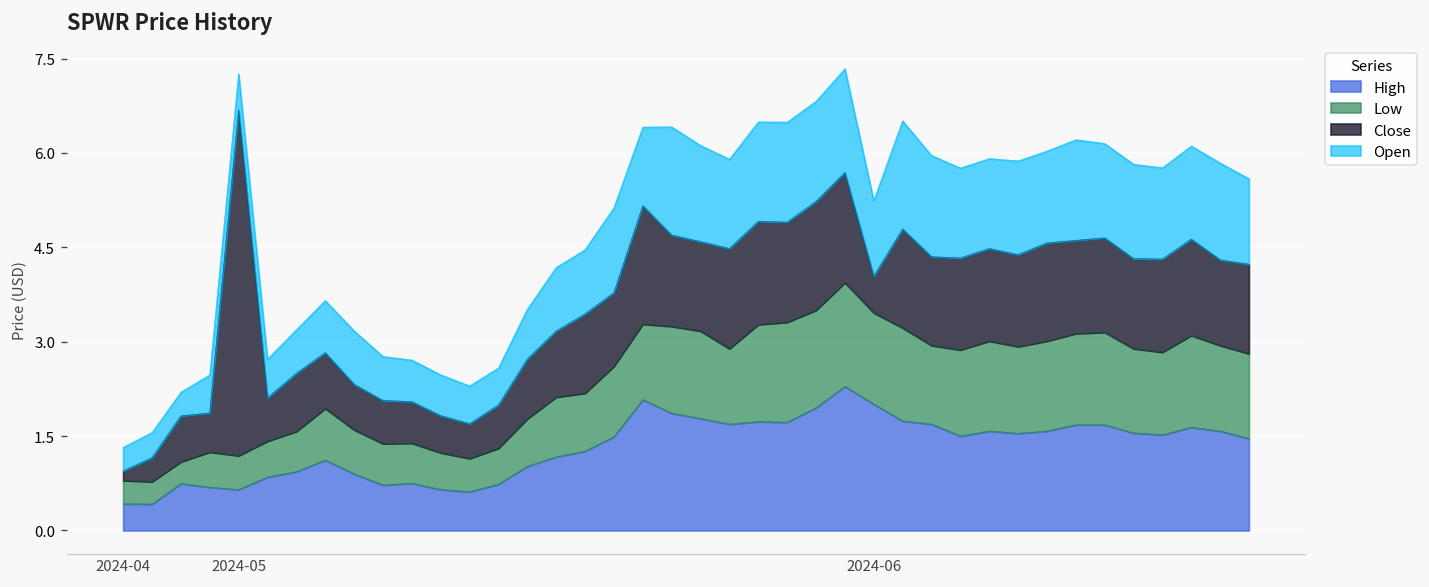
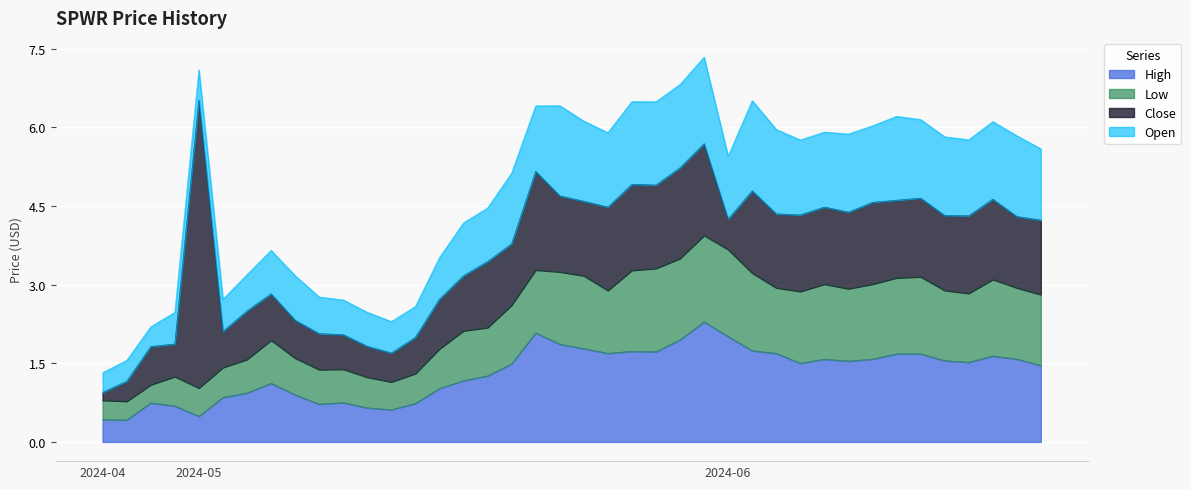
  {
    "High": {
      "2024-04": 0.4,
-     "2024-05": 0.7,
+     "2024-05": 0.5,
      "2024-06": 2.0
    },
    "Low": {
      "2024-04": 0.4,
      "2024-05": 0.5,
-     "2024-06": 1.5
+     "2024-06": 1.7
    },
    "Close": {
      "2024-04": 0.2,
      "2024-05": 5.5,
      "2024-06": 0.6
    },
    "Open": {
      "2024-04": 0.4,
      "2024-05": 0.6,
      "2024-06": 1.2
    }
  }
